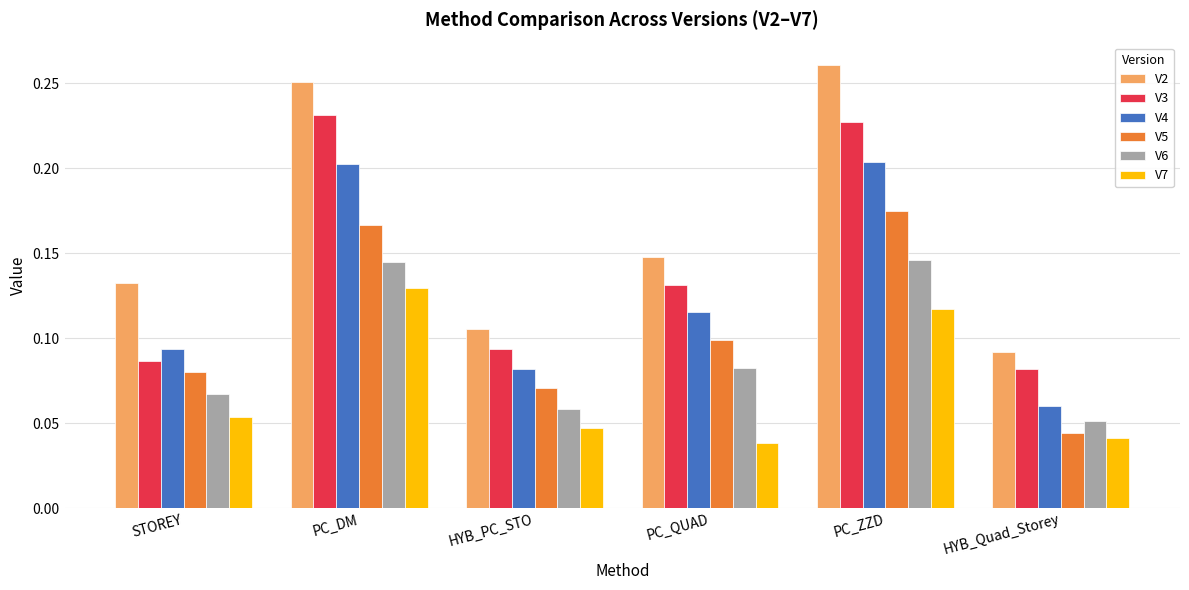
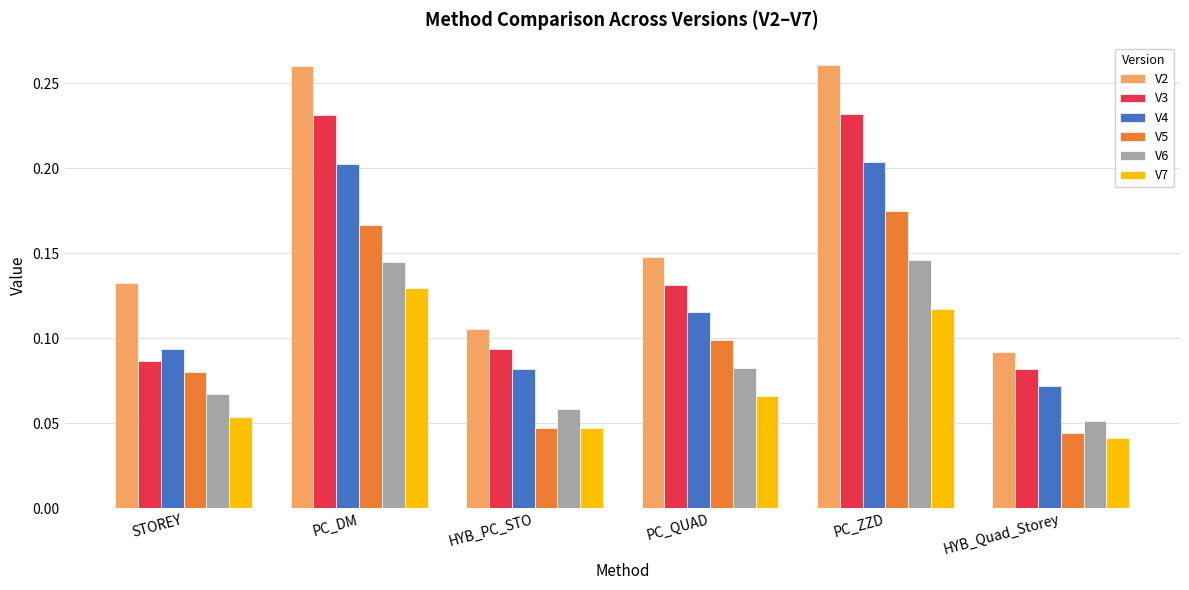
  {
    "V2": {
      "STOREY": 0.132,
-     "PC_DM": 0.250,
+     "PC_DM": 0.260,
      "HYB_PC_STO": 0.105,
      "PC_QUAD": 0.148,
      "PC_ZZD": 0.261,
      "HYB_Quad_Storey": 0.092
    },
    "V3": {
      "STOREY": 0.087,
      "PC_DM": 0.231,
      "HYB_PC_STO": 0.094,
      "PC_QUAD": 0.131,
-     "PC_ZZD": 0.227,
+     "PC_ZZD": 0.232,
      "HYB_Quad_Storey": 0.082
    },
    "V4": {
      "STOREY": 0.094,
      "PC_DM": 0.202,
      "HYB_PC_STO": 0.082,
      "PC_QUAD": 0.115,
      "PC_ZZD": 0.203,
-     "HYB_Quad_Storey": 0.060
+     "HYB_Quad_Storey": 0.072
    },
    "V5": {
      "STOREY": 0.080,
      "PC_DM": 0.167,
-     "HYB_PC_STO": 0.070,
+     "HYB_PC_STO": 0.047,
      "PC_QUAD": 0.099,
      "PC_ZZD": 0.175,
      "HYB_Quad_Storey": 0.044
    },
    "V6": {
      "STOREY": 0.067,
      "PC_DM": 0.145,
      "HYB_PC_STO": 0.059,
      "PC_QUAD": 0.082,
      "PC_ZZD": 0.146,
      "HYB_Quad_Storey": 0.051
    },
    "V7": {
      "STOREY": 0.054,
      "PC_DM": 0.130,
      "HYB_PC_STO": 0.047,
-     "PC_QUAD": 0.038,
+     "PC_QUAD": 0.066,
      "PC_ZZD": 0.117,
      "HYB_Quad_Storey": 0.041
    }
  }
